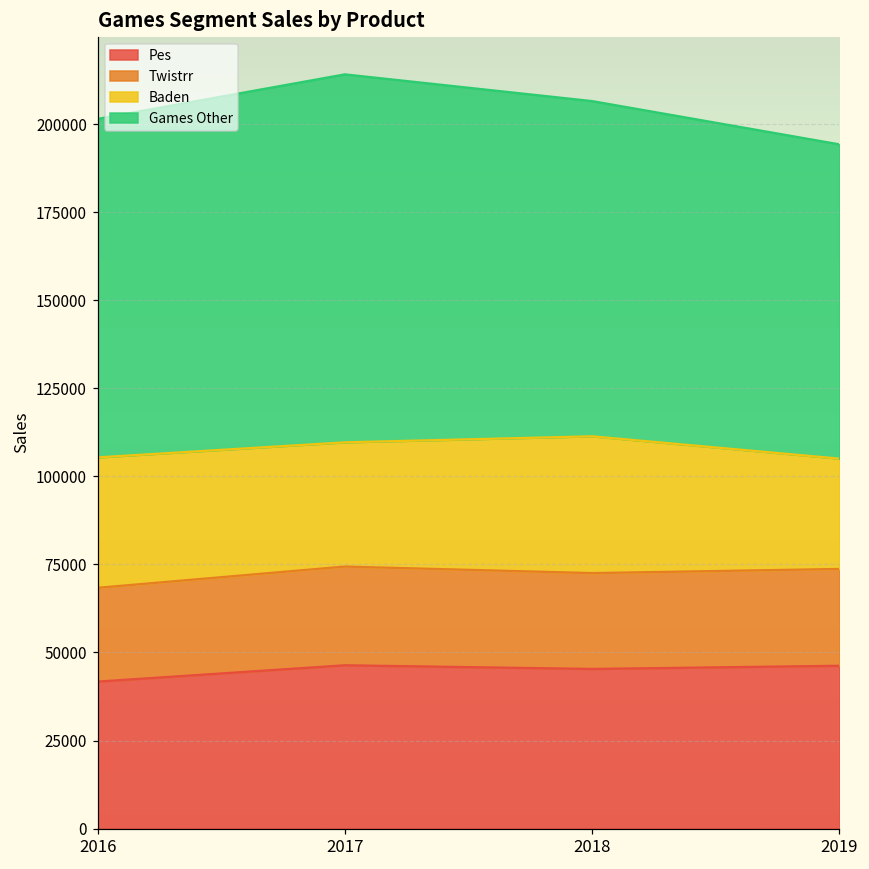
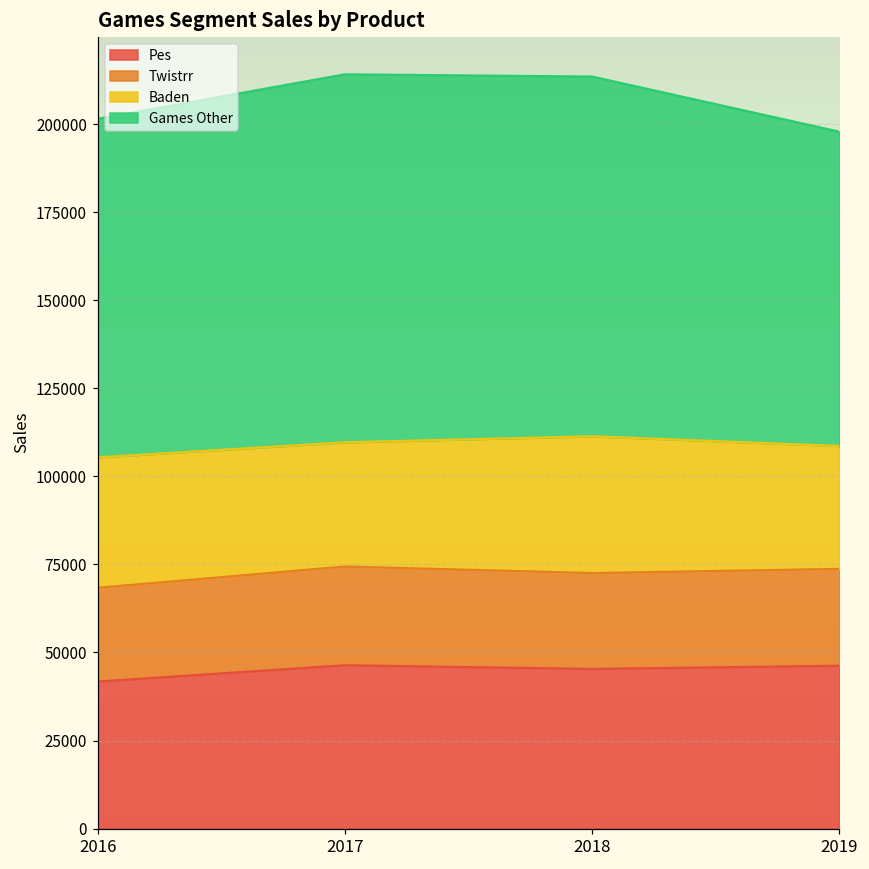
  {
    "Baden": {
      "2016": 37000,
      "2017": 35000,
      "2018": 39000,
-     "2019": 31000
+     "2019": 35000
    },
    "Games Other": {
      "2016": 96000,
      "2017": 104000,
-     "2018": 95000,
+     "2018": 102000,
      "2019": 89000
    }
  }
